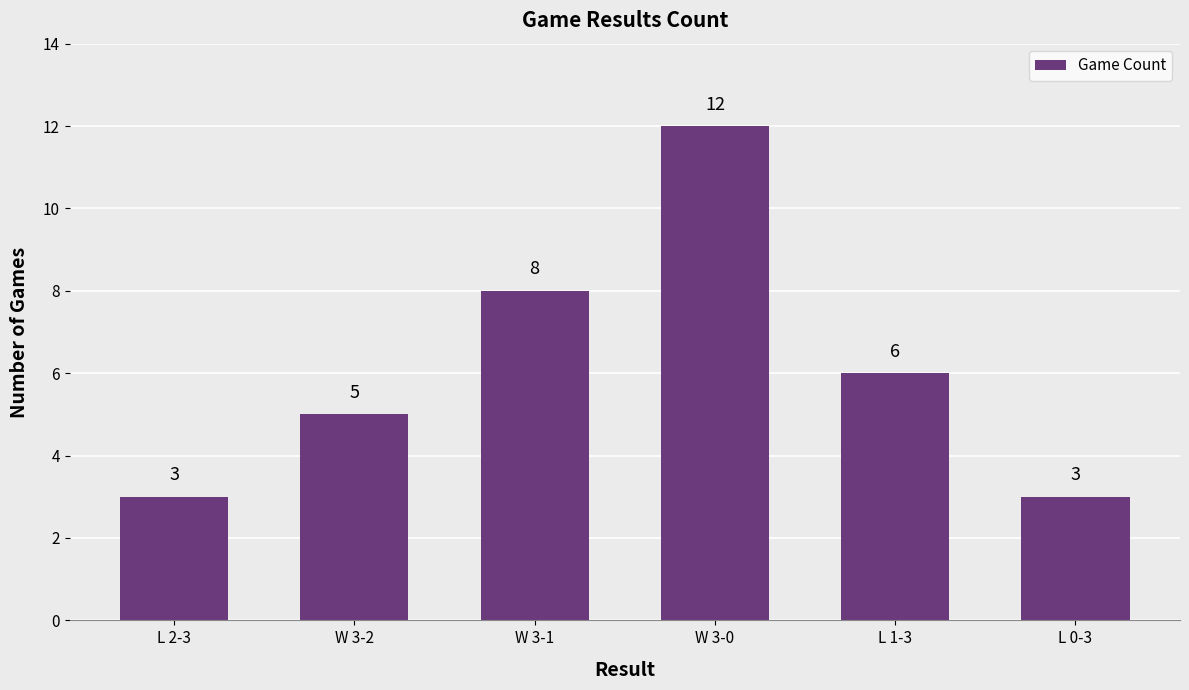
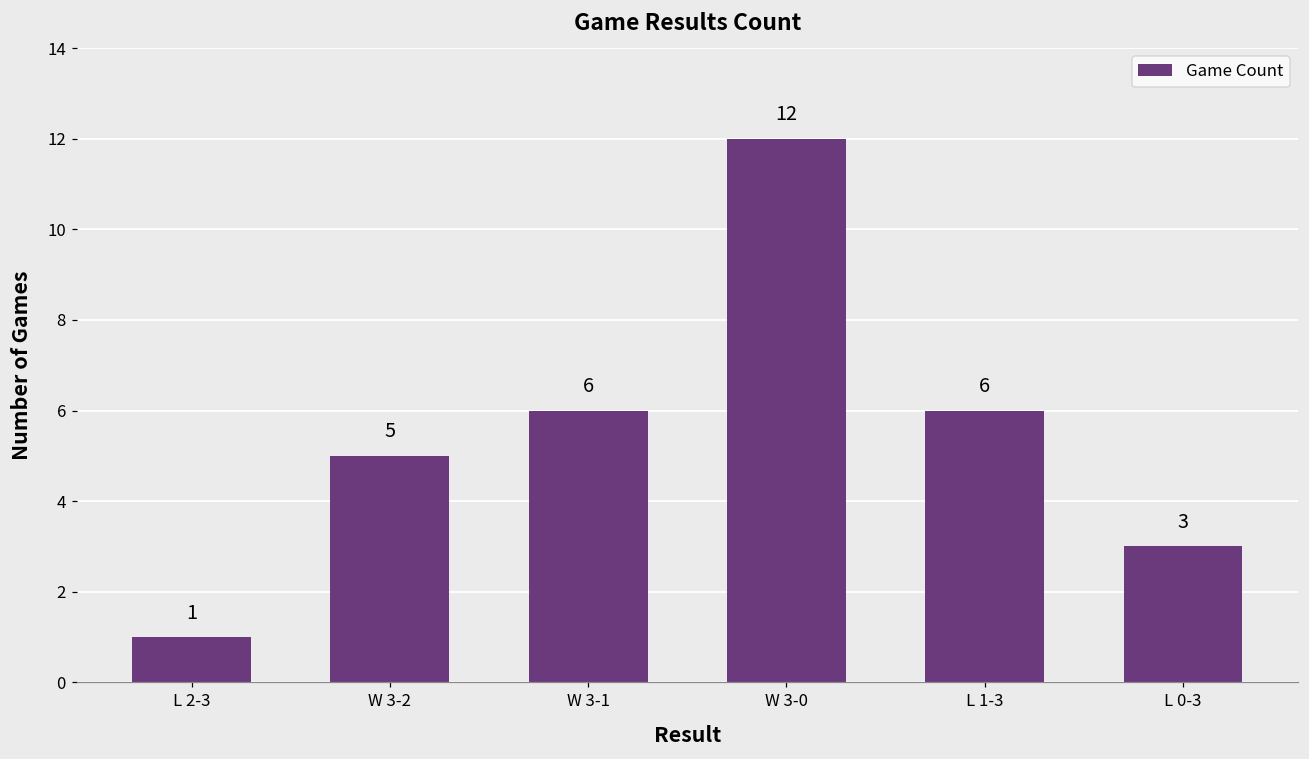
  {
-   "L 2-3": 3,
+   "L 2-3": 1,
    "W 3-2": 5,
-   "W 3-1": 8,
+   "W 3-1": 6,
    "W 3-0": 12,
    "L 1-3": 6,
    "L 0-3": 3
  }
